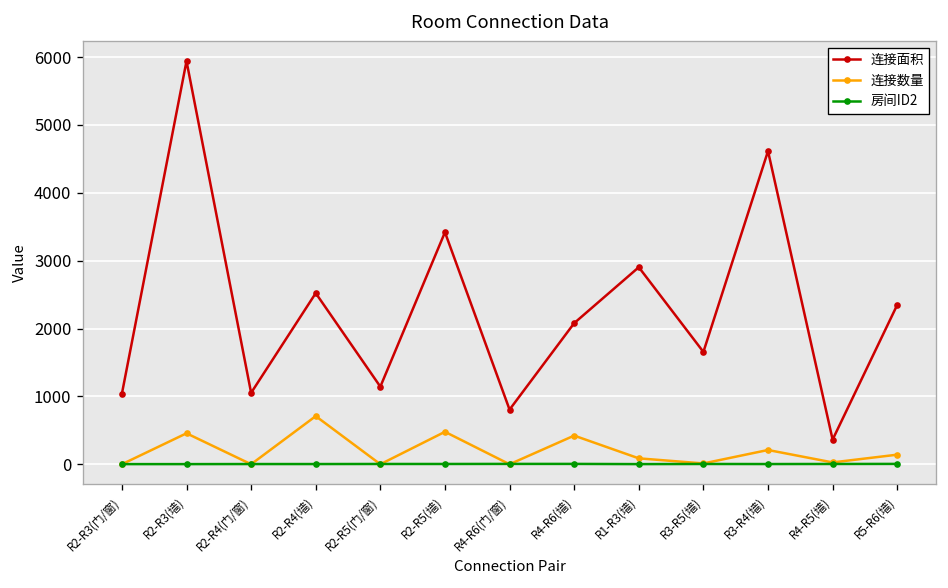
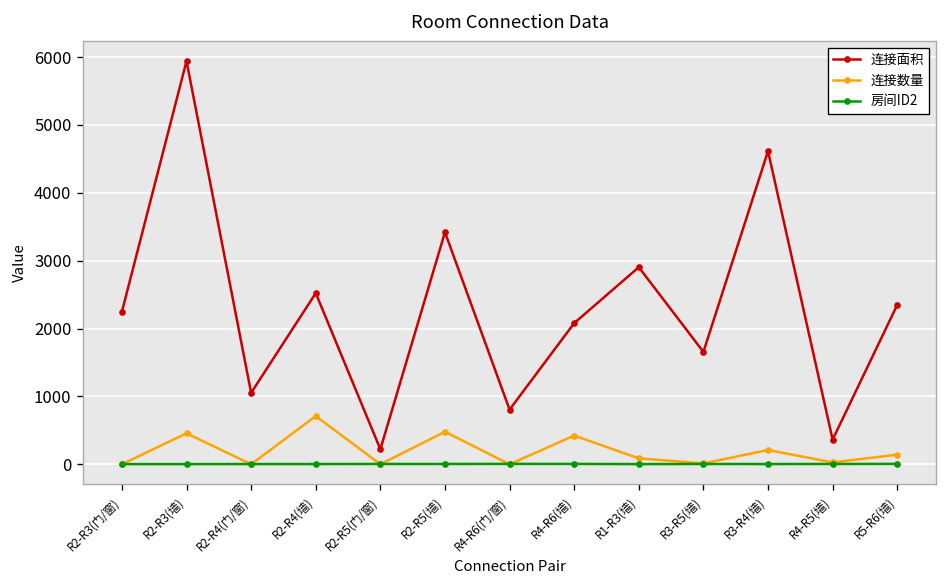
  {
    "连接面积": {
-     "R2-R3(门/窗)": 1000,
+     "R2-R3(门/窗)": 2200,
      "R2-R3(墙)": 5900,
      "R2-R4(门/窗)": 1100,
      "R2-R4(墙)": 2500,
-     "R2-R5(门/窗)": 1100,
+     "R2-R5(门/窗)": 200,
      "R2-R5(墙)": 3400,
      "R4-R6(门/窗)": 800,
      "R4-R6(墙)": 2100,
      "R1-R3(墙)": 2900,
      "R3-R5(墙)": 1700,
      "R3-R4(墙)": 4600,
      "R4-R5(墙)": 400,
      "R5-R6(墙)": 2300
    },
    "连接数量": {
      "R2-R3(墙)": 500,
      "R2-R4(墙)": 700,
      "R2-R5(墙)": 500,
      "R4-R6(墙)": 400,
      "R1-R3(墙)": 100,
      "R3-R4(墙)": 200,
      "R5-R6(墙)": 100
    },
    "房间ID2": {
      "R2-R3(墙)": 0,
      "R2-R4(墙)": 0,
      "R2-R5(墙)": 0,
      "R4-R6(墙)": 0,
      "R1-R3(墙)": 0,
      "R3-R4(墙)": 0,
      "R5-R6(墙)": 0
    }
  }
